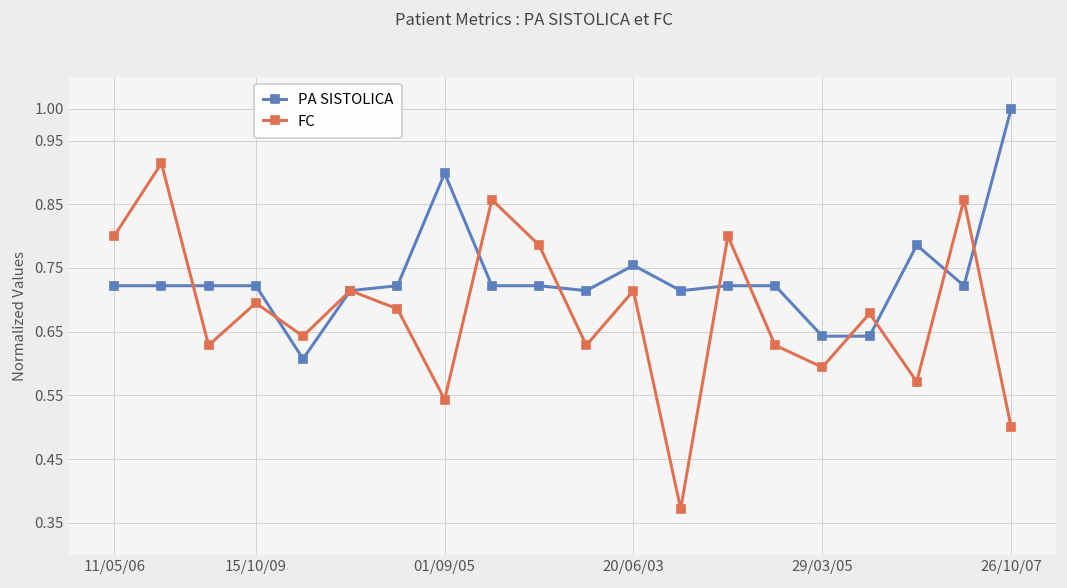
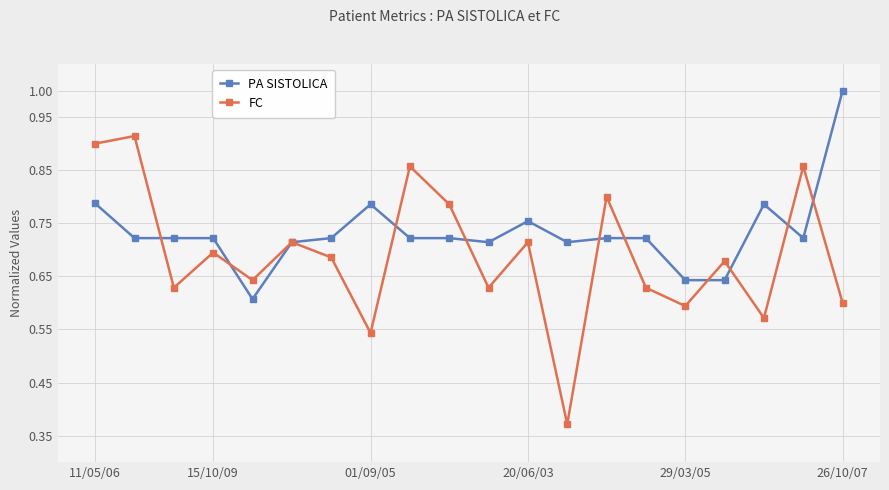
  {
    "PA SISTOLICA": {
-     "11/05/06": 0.72,
+     "11/05/06": 0.79,
      "15/10/09": 0.72,
-     "01/09/05": 0.90,
+     "01/09/05": 0.79,
      "20/06/03": 0.75,
      "29/03/05": 0.64,
      "26/10/07": 1.00
    },
    "FC": {
-     "11/05/06": 0.8,
+     "11/05/06": 0.9,
      "15/10/09": 0.69,
      "01/09/05": 0.54,
      "20/06/03": 0.71,
      "29/03/05": 0.59,
-     "26/10/07": 0.5
+     "26/10/07": 0.6
    }
  }
